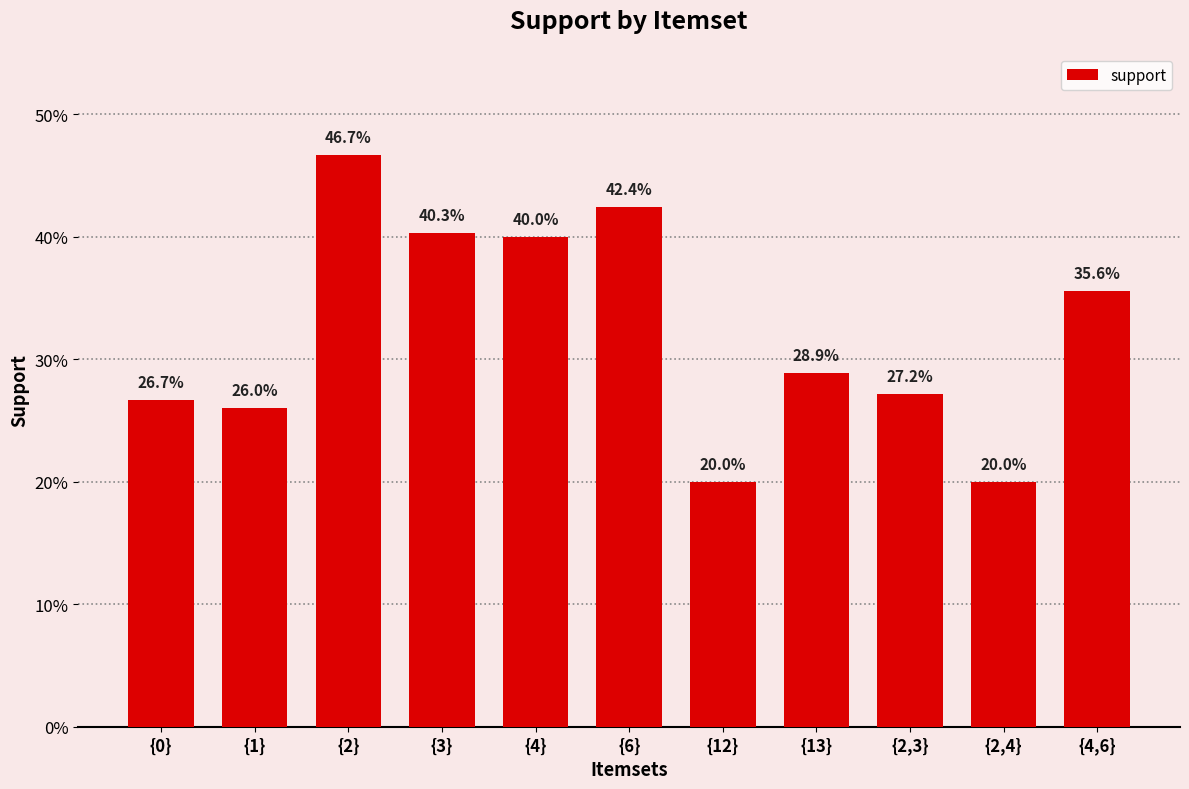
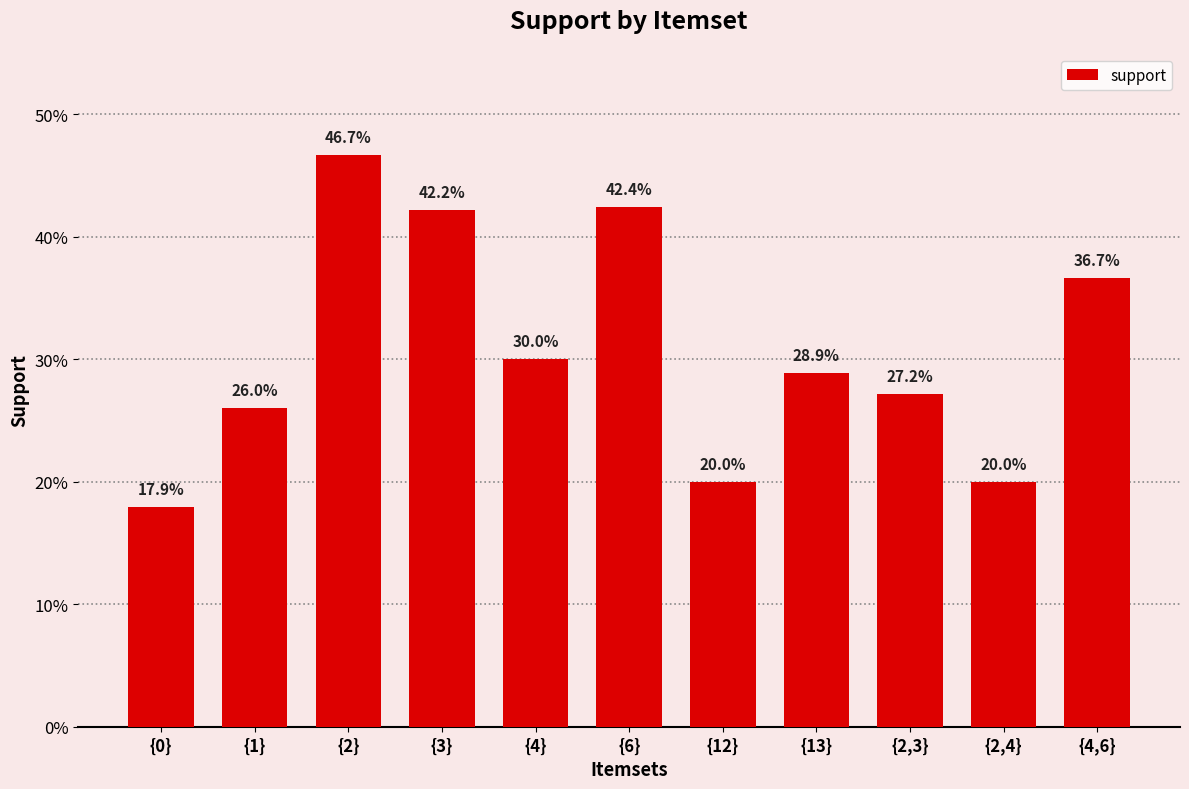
  {
-   "{0}": "26.7%",
+   "{0}": "17.9%",
    "{1}": "26.0%",
    "{2}": "46.7%",
-   "{3}": "40.3%",
-   "{4}": "40.0%",
+   "{3}": "42.2%",
+   "{4}": "30.0%",
    "{6}": "42.4%",
    "{12}": "20.0%",
    "{13}": "28.9%",
    "{2,3}": "27.2%",
    "{2,4}": "20.0%",
-   "{4,6}": "35.6%"
+   "{4,6}": "36.7%"
  }
